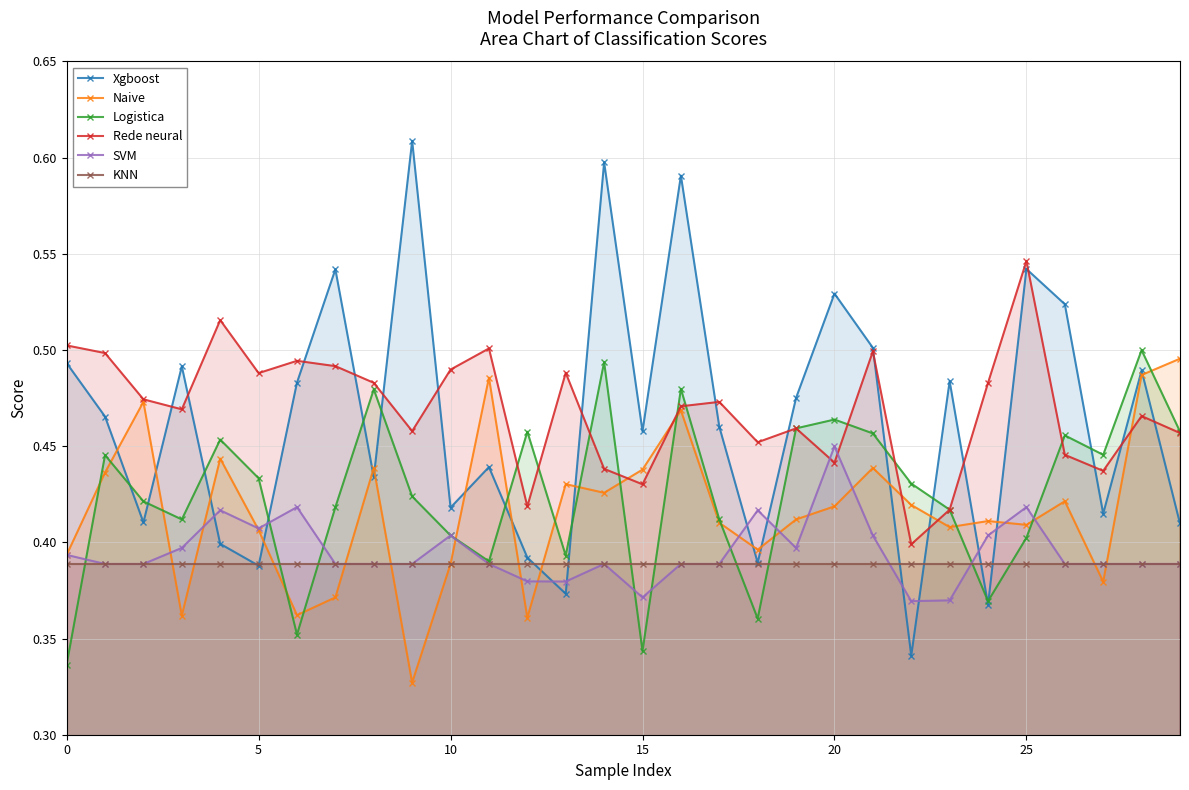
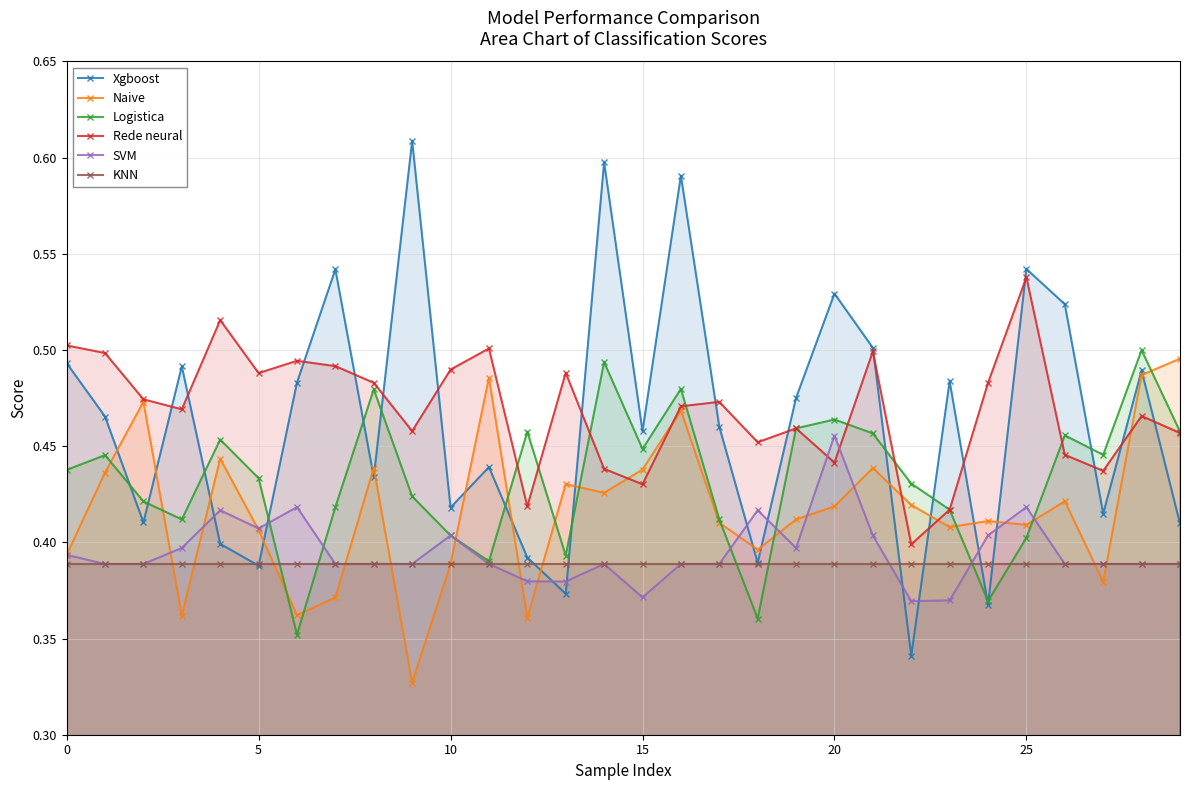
  {
    "Xgboost": {
      "0": 0.493,
      "10": 0.418,
      "15": 0.458,
      "20": 0.529,
      "25": 0.542
    },
    "Naive": {
      "15": 0.438,
      "20": 0.419,
      "25": 0.409
    },
    "Logistica": {
-     "0": 0.336,
+     "0": 0.438,
      "5": 0.433,
-     "15": 0.344,
+     "15": 0.449,
      "20": 0.464,
      "25": 0.402
    },
    "Rede neural": {
      "0": 0.502,
      "5": 0.488,
      "10": 0.490,
      "15": 0.430,
      "20": 0.441,
-     "25": 0.546
+     "25": 0.538
    },
    "SVM": {
      "15": 0.371,
-     "20": 0.450,
+     "20": 0.455,
      "25": 0.418
    },
    "KNN": {
      "0": 0.389,
      "15": 0.389,
      "20": 0.389,
      "25": 0.389
    }
  }
